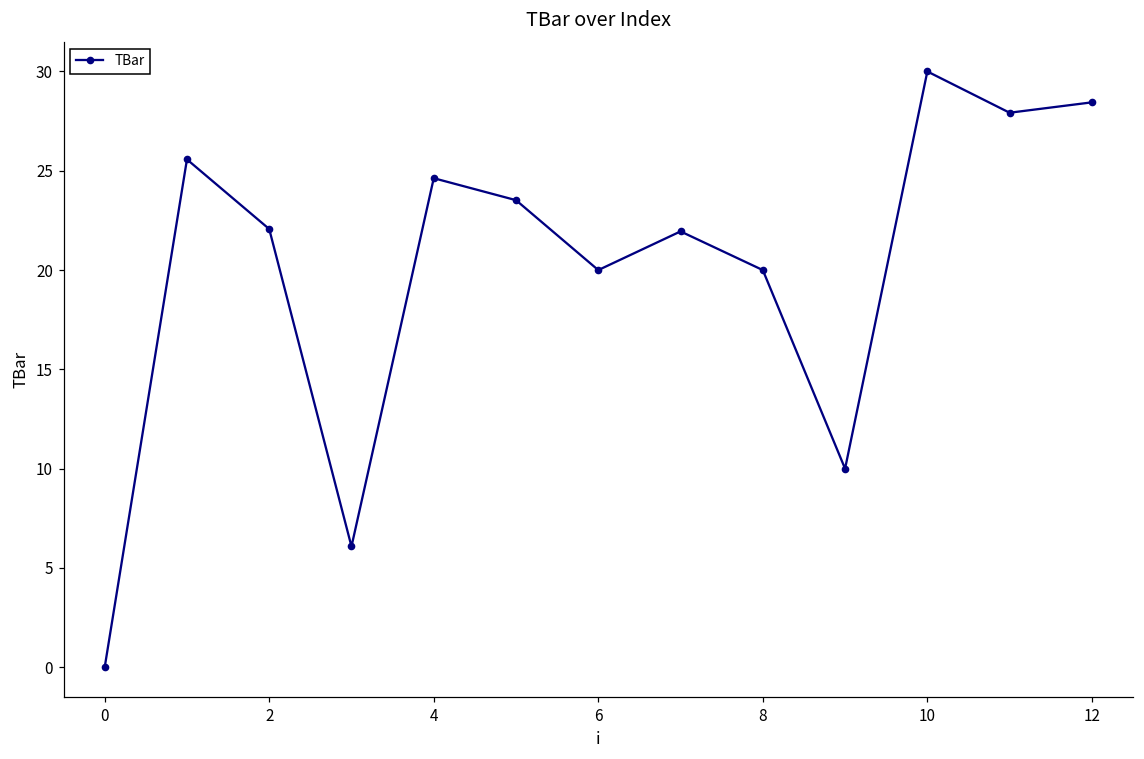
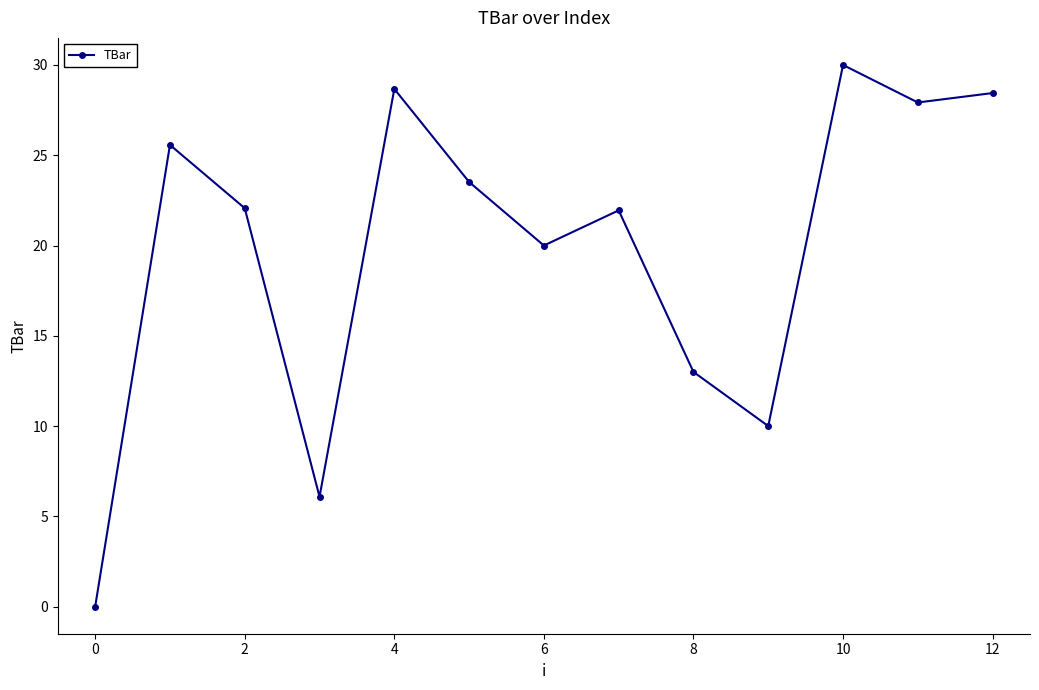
  {
    "0": 0.0,
    "2": 22.1,
-   "4": 24.6,
+   "4": 28.7,
    "6": 20.0,
-   "8": 20,
+   "8": 13,
    "10": 30.0,
    "12": 28.4
  }
